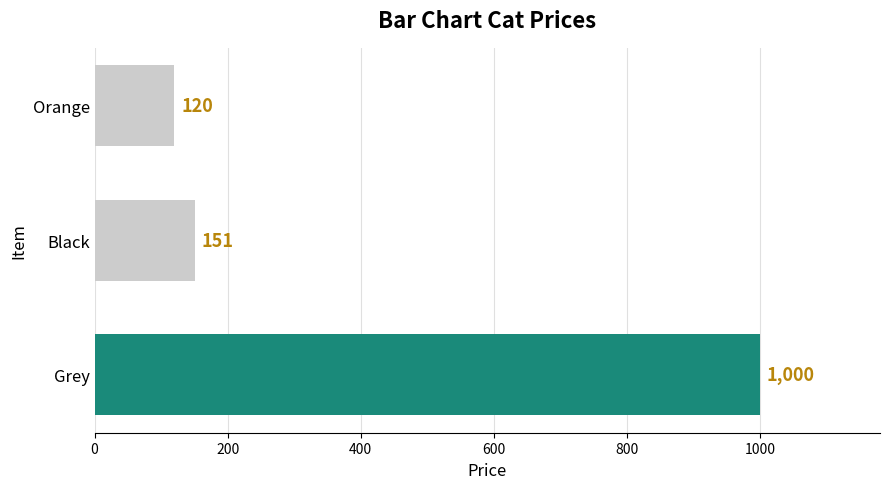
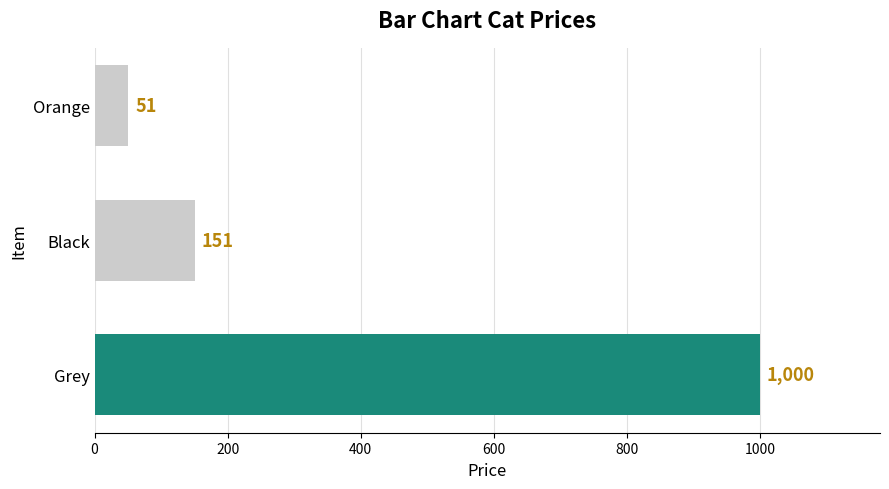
  {
-   "Orange": "120",
+   "Orange": "51",
    "Black": "151",
    "Grey": "1,000"
  }
